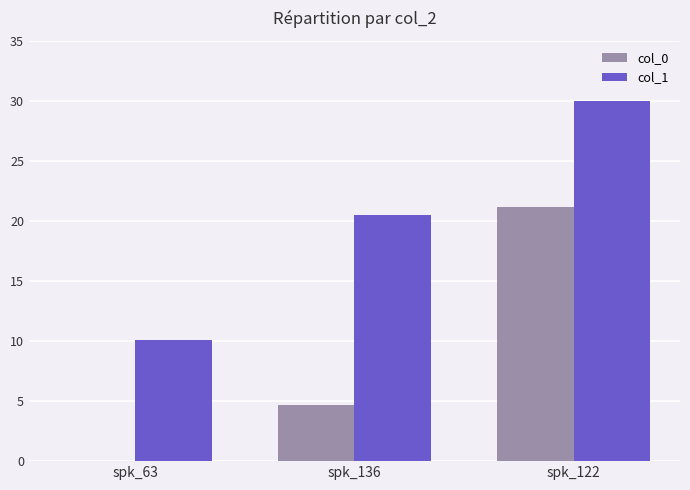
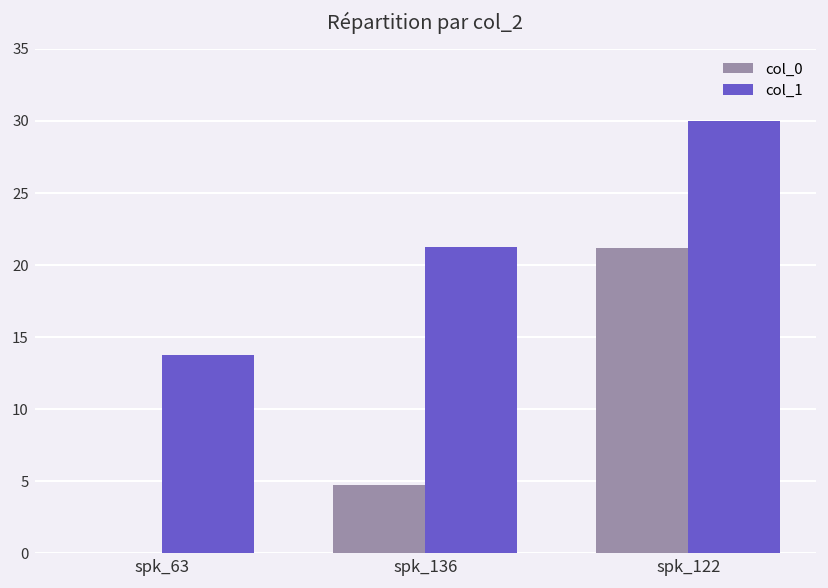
  {
    "col_0": {
      "spk_63": 0.0,
      "spk_136": 4.7,
      "spk_122": 21.2
    },
    "col_1": {
-     "spk_63": 10.1,
-     "spk_136": 20.5,
+     "spk_63": 13.8,
+     "spk_136": 21.2,
      "spk_122": 30.0
    }
  }
